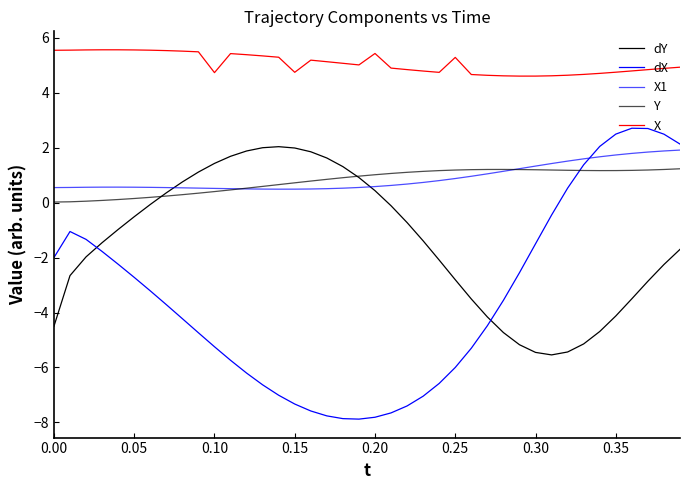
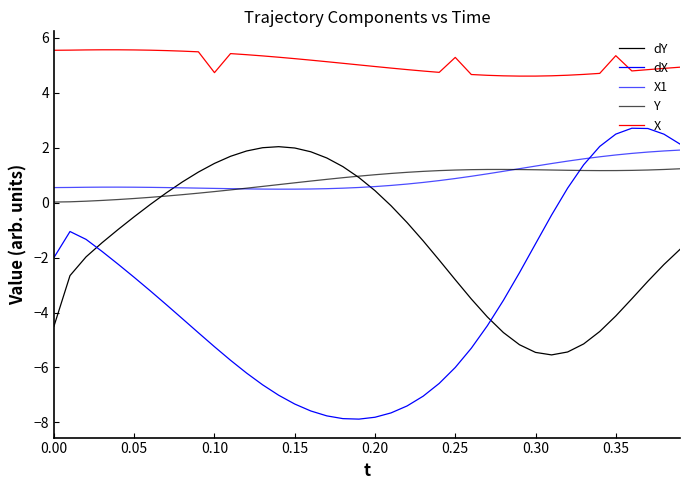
  {
    "X": {
      "0.00": 5.5,
      "0.05": 5.6,
      "0.10": 4.7,
-     "0.15": 4.7,
-     "0.20": 5.4,
+     "0.15": 5.2,
+     "0.20": 5.0,
      "0.25": 5.3,
      "0.30": 4.6,
-     "0.35": 4.7
+     "0.35": 5.3
    }
  }
